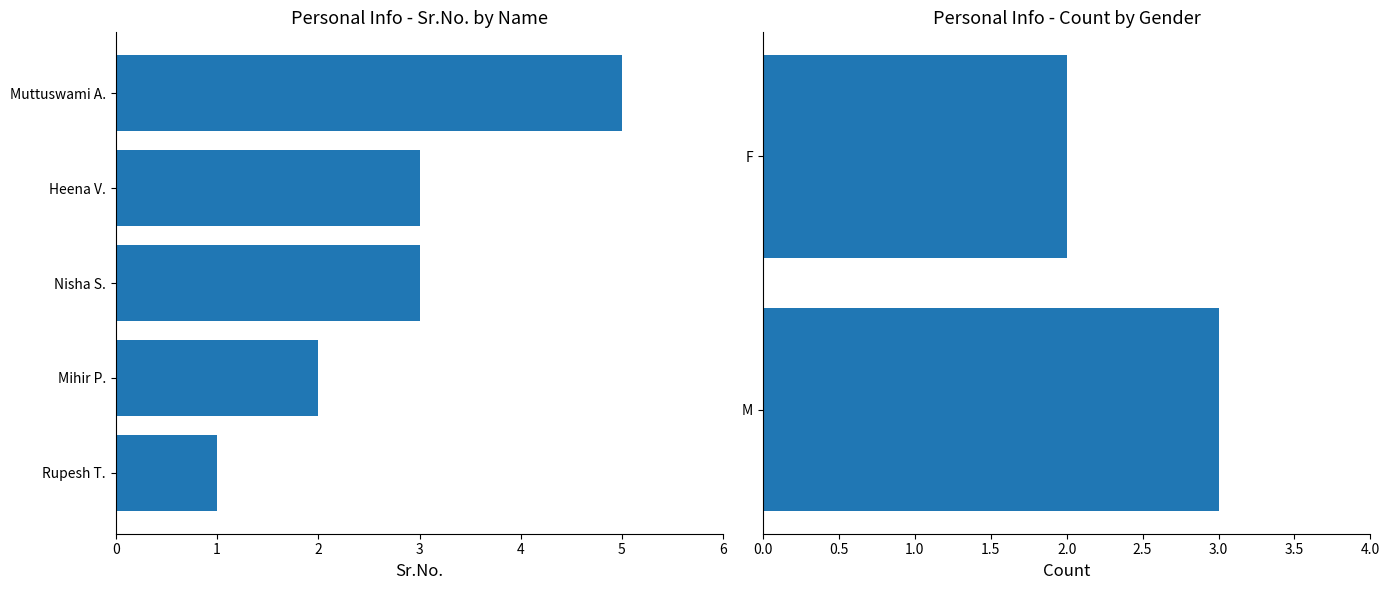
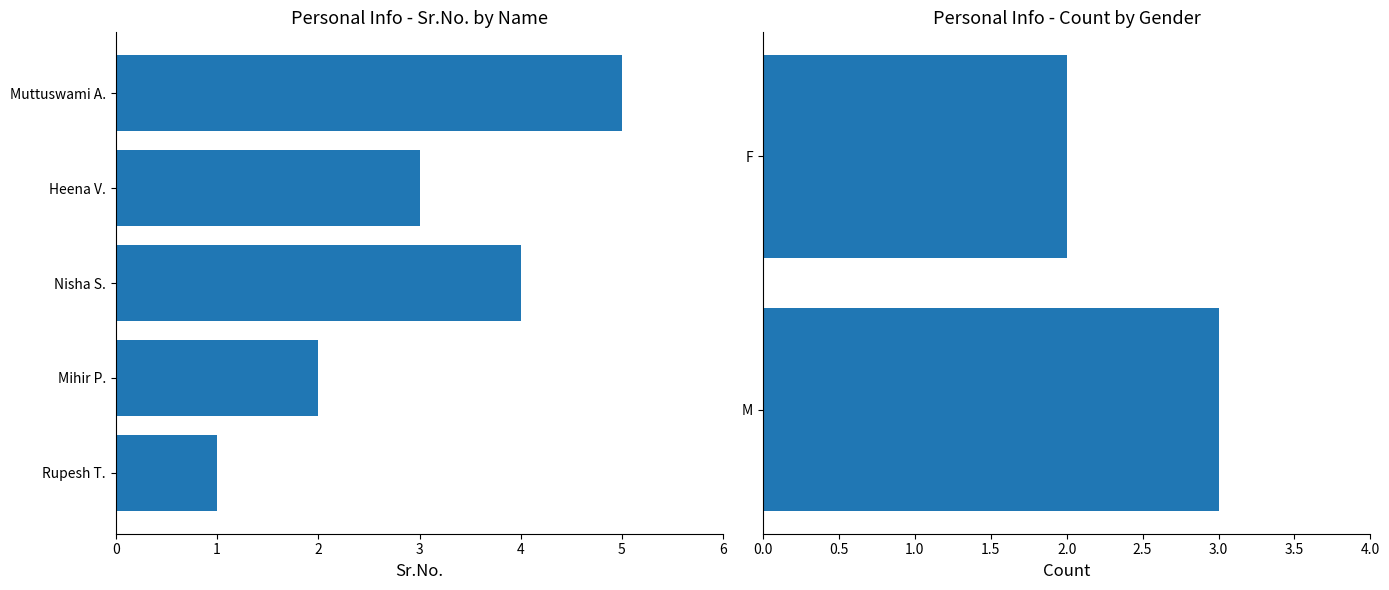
  {
    "Personal Info - Sr.No. by Name": {
      "Muttuswami A.": 5,
      "Heena V.": 3,
-     "Nisha S.": 3,
+     "Nisha S.": 4,
      "Mihir P.": 2,
      "Rupesh T.": 1
    },
    "Personal Info - Count by Gender": {
      "F": 2.00,
      "M": 3.00
    }
  }
